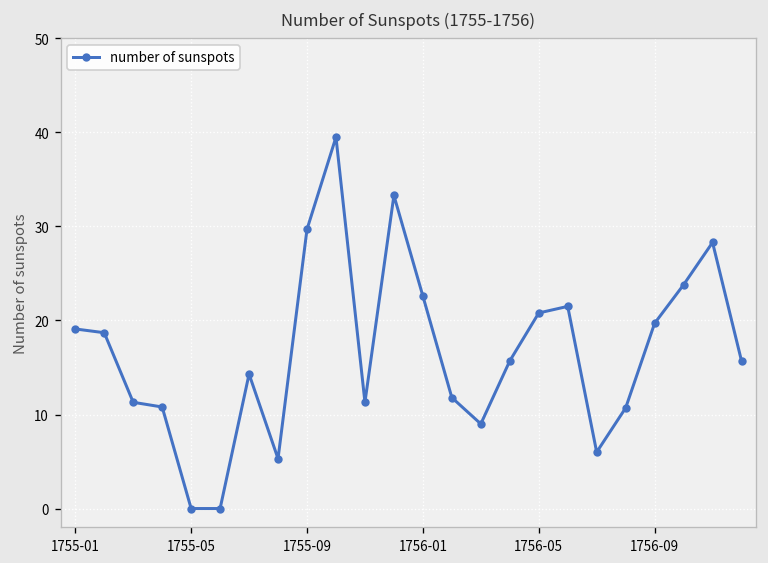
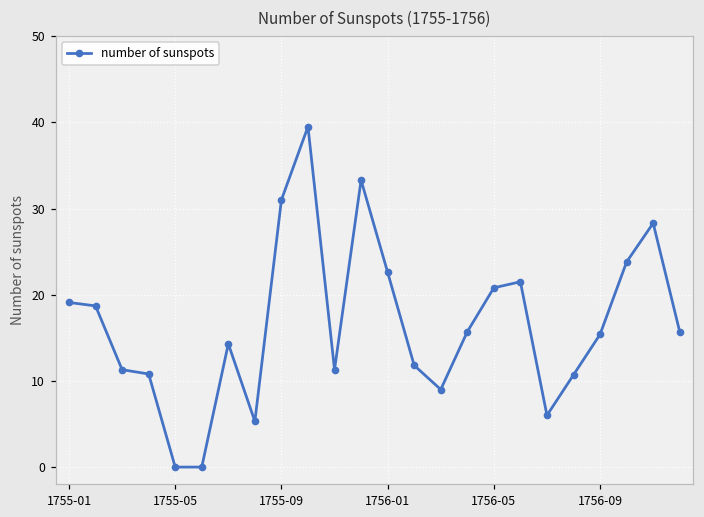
  {
    "1755-01": 19,
    "1755-05": 0,
-   "1755-09": 30,
+   "1755-09": 31,
    "1756-01": 23,
    "1756-05": 21,
-   "1756-09": 20
+   "1756-09": 15
  }
